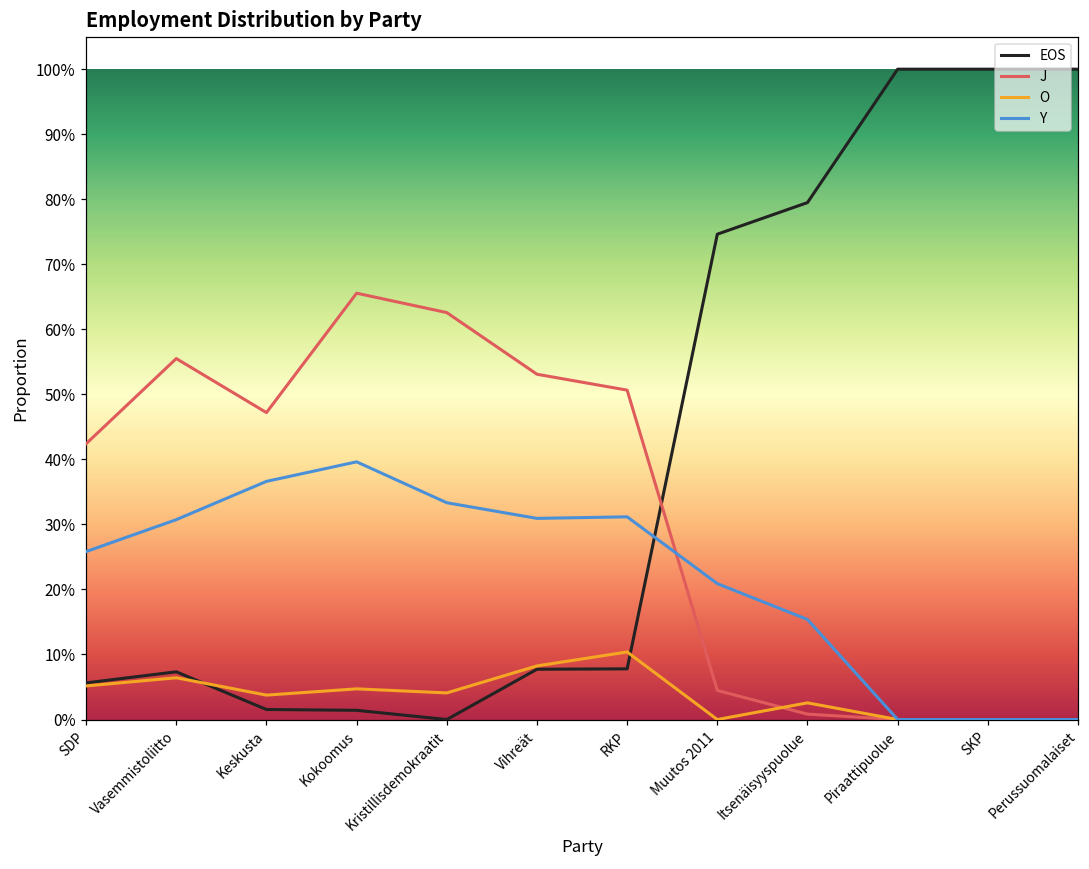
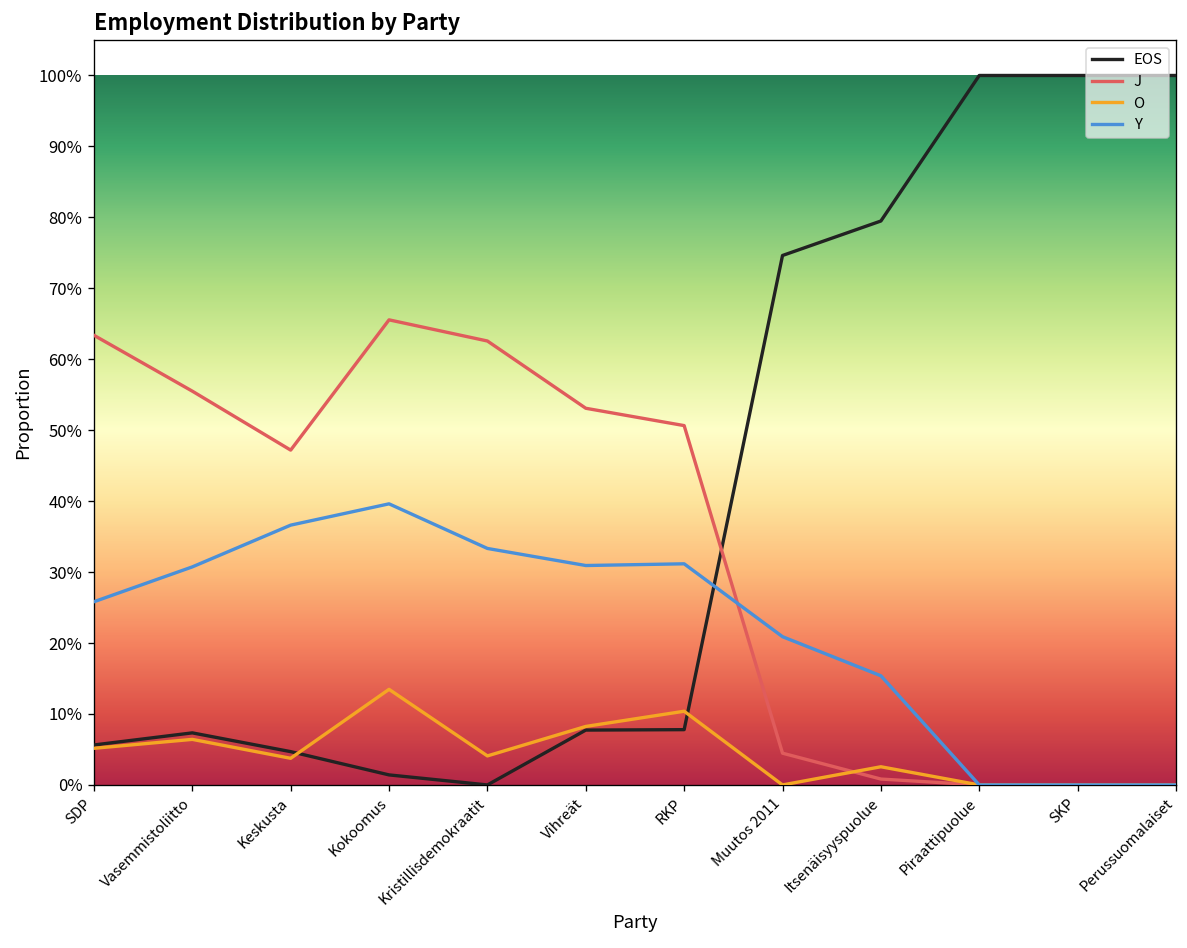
  {
    "EOS": {
      "SDP": "6%",
      "Vasemmistoliitto": "7%",
-     "Keskusta": "2%",
+     "Keskusta": "5%",
      "Kokoomus": "1%",
      "Kristillisdemokraatit": "0%",
      "Vihreät": "8%",
      "RKP": "8%",
      "Muutos 2011": "75%",
      "Itsenäisyyspuolue": "79%",
      "Piraattipuolue": "100%",
      "SKP": "100%",
      "Perussuomalaiset": "100%"
    },
    "J": {
-     "SDP": "42%",
+     "SDP": "63%",
      "Vasemmistoliitto": "56%",
      "Keskusta": "47%",
      "Kokoomus": "66%",
      "Kristillisdemokraatit": "63%",
      "Vihreät": "53%",
      "RKP": "51%",
      "Muutos 2011": "4%",
      "Itsenäisyyspuolue": "1%"
    },
    "O": {
      "SDP": "5%",
      "Vasemmistoliitto": "6%",
      "Keskusta": "4%",
-     "Kokoomus": "5%",
+     "Kokoomus": "13%",
      "Kristillisdemokraatit": "4%",
      "Vihreät": "8%",
      "RKP": "10%",
      "Muutos 2011": "0%",
      "Itsenäisyyspuolue": "3%"
    },
    "Y": {
      "SDP": "26%",
      "Vasemmistoliitto": "31%",
      "Keskusta": "37%",
      "Kokoomus": "40%",
      "Kristillisdemokraatit": "33%",
      "Vihreät": "31%",
      "RKP": "31%",
      "Muutos 2011": "21%",
      "Itsenäisyyspuolue": "15%"
    }
  }
